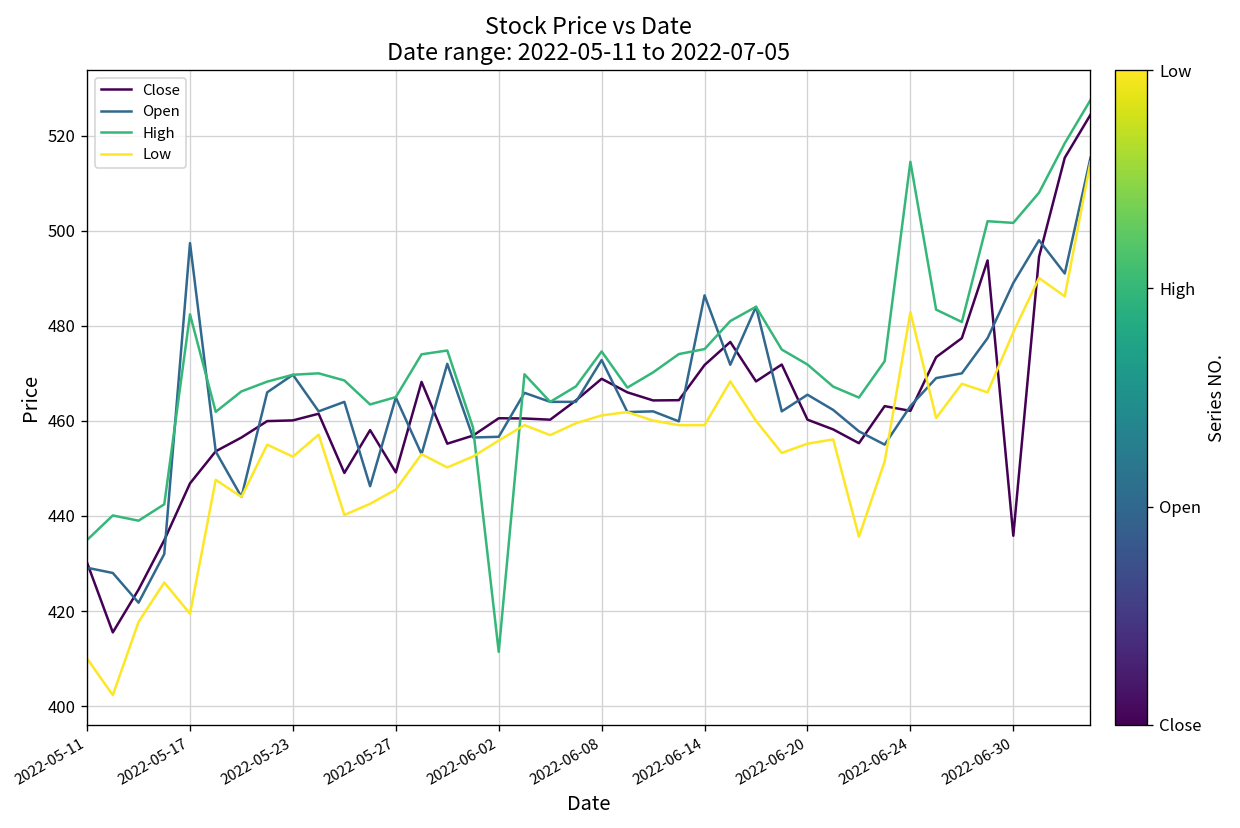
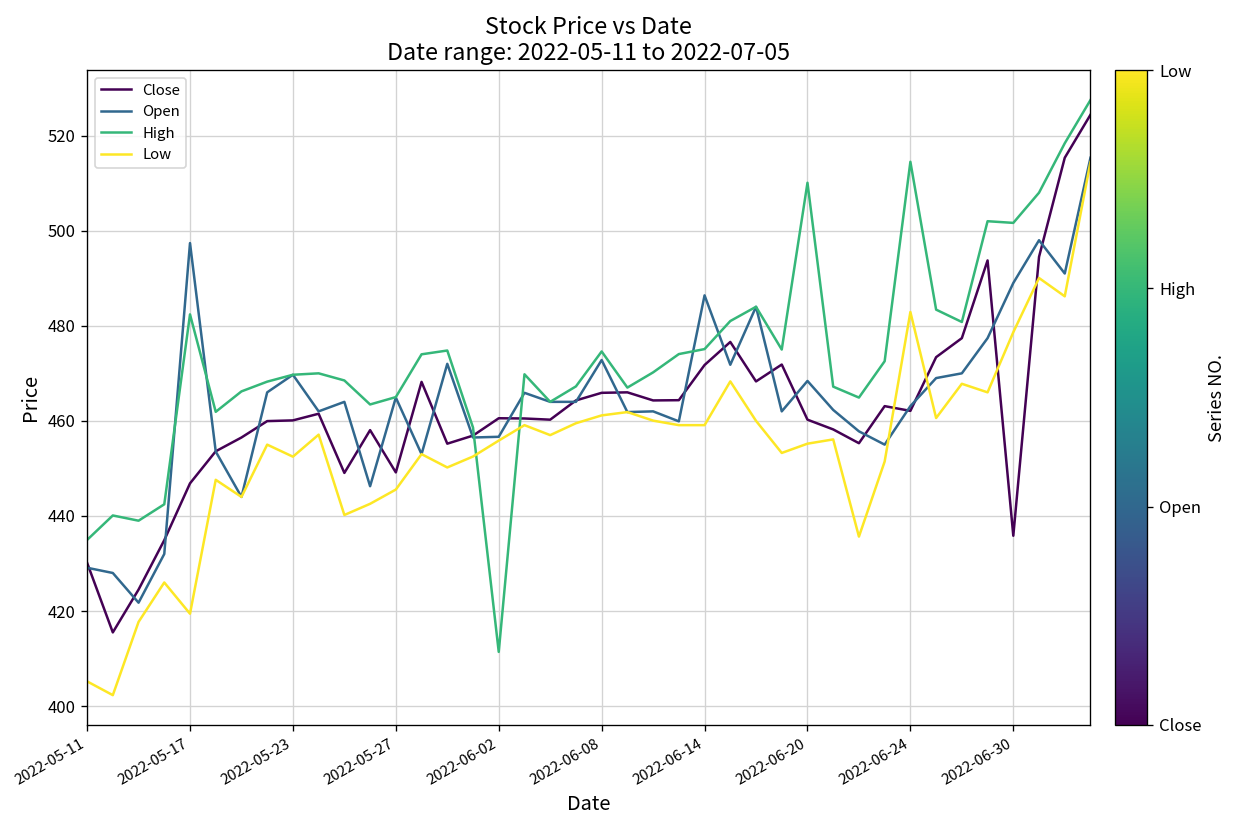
  {
    "Close": {
      "2022-05-11": 430,
      "2022-05-17": 447,
      "2022-05-23": 460,
      "2022-05-27": 449,
      "2022-06-02": 461,
-     "2022-06-08": 469,
+     "2022-06-08": 466,
      "2022-06-14": 472,
      "2022-06-20": 460,
      "2022-06-24": 462,
      "2022-06-30": 436
    },
    "Open": {
      "2022-05-11": 429,
      "2022-05-17": 497,
      "2022-06-02": 457,
      "2022-06-08": 473,
      "2022-06-14": 486,
-     "2022-06-20": 466,
+     "2022-06-20": 468,
      "2022-06-24": 463,
      "2022-06-30": 489
    },
    "High": {
      "2022-05-11": 435,
      "2022-05-17": 482,
      "2022-06-02": 411,
      "2022-06-08": 475,
      "2022-06-14": 475,
-     "2022-06-20": 472,
+     "2022-06-20": 510,
      "2022-06-24": 515,
      "2022-06-30": 502
    },
    "Low": {
-     "2022-05-11": 410,
+     "2022-05-11": 405,
      "2022-05-17": 419,
      "2022-05-23": 452,
      "2022-05-27": 446,
      "2022-06-02": 456,
      "2022-06-08": 461,
      "2022-06-14": 459,
      "2022-06-20": 455,
      "2022-06-24": 483,
      "2022-06-30": 479
    }
  }
